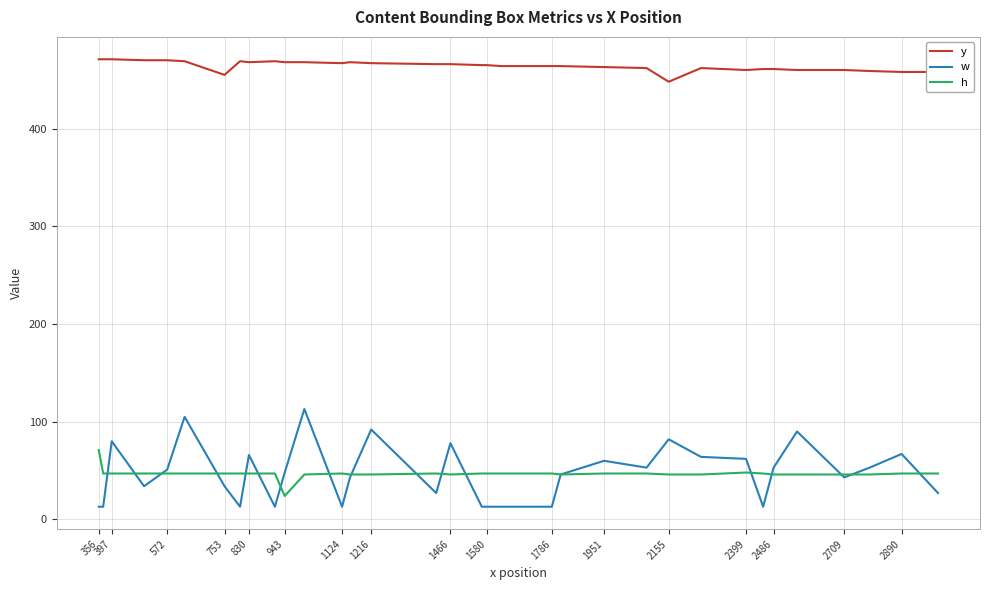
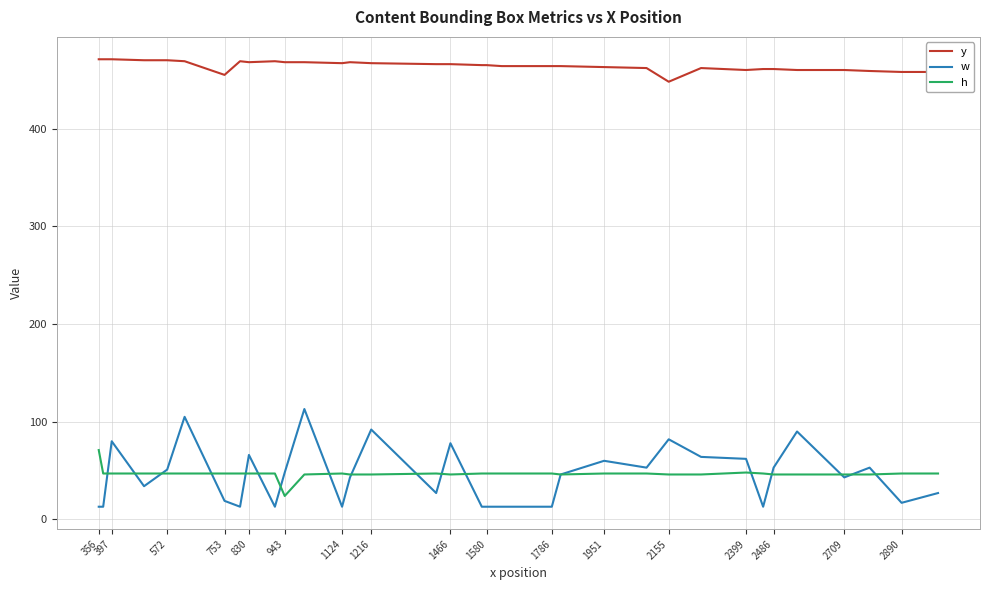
  {
    "y": {
      "356": 470,
      "397": 470,
      "572": 470,
      "753": 460,
      "830": 470,
      "943": 470,
      "1124": 470,
      "1216": 470,
      "1466": 470,
      "1580": 470,
      "1786": 460,
      "1951": 460,
      "2155": 450,
      "2399": 460,
      "2486": 460,
      "2709": 460,
      "2890": 460
    },
    "w": {
      "356": 10,
      "397": 80,
      "572": 50,
-     "753": 30,
+     "753": 20,
      "830": 70,
      "943": 50,
      "1124": 10,
      "1216": 90,
      "1466": 80,
      "1580": 10,
      "1786": 10,
      "1951": 60,
      "2155": 80,
      "2399": 60,
      "2486": 50,
      "2709": 40,
-     "2890": 70
+     "2890": 20
    },
    "h": {
      "356": 70,
      "397": 50,
      "572": 50,
      "753": 50,
      "830": 50,
      "943": 20,
      "1124": 50,
      "1216": 50,
      "1466": 50,
      "1580": 50,
      "1786": 50,
      "1951": 50,
      "2155": 50,
      "2399": 50,
      "2486": 50,
      "2709": 50,
      "2890": 50
    }
  }
